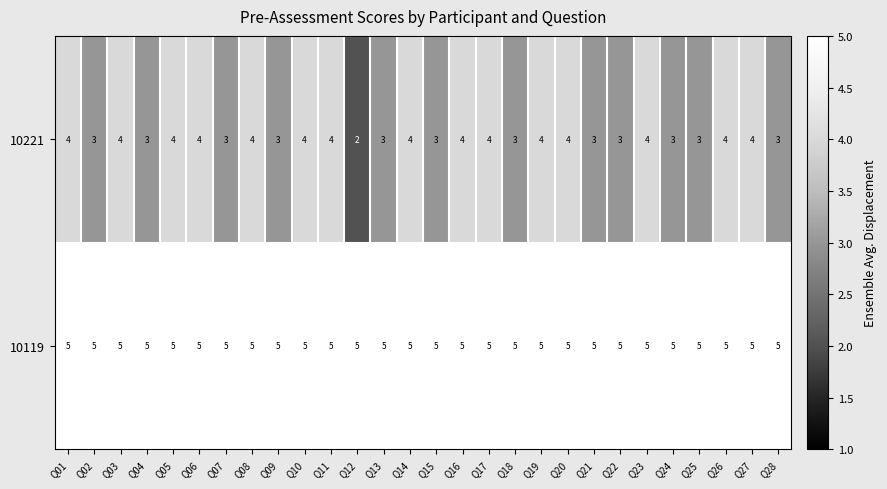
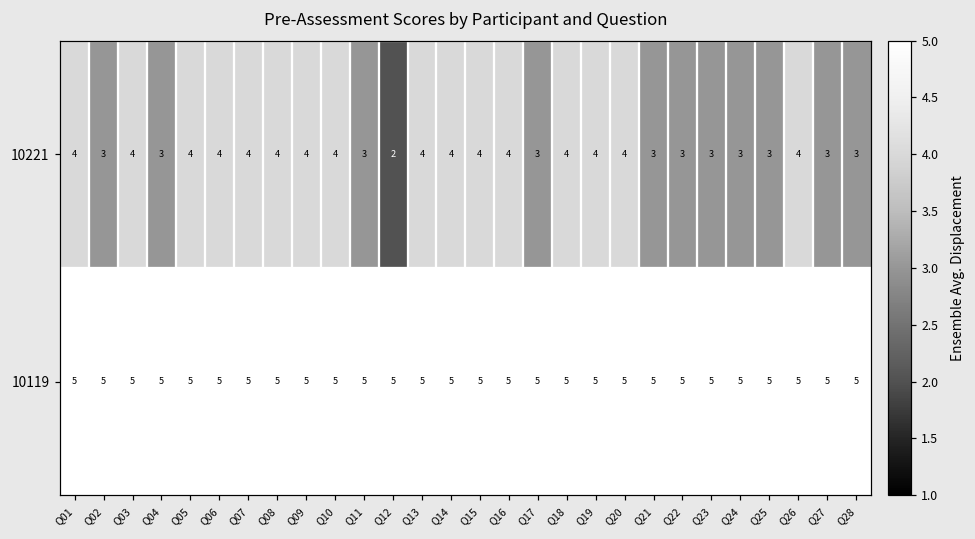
  {
    "10221": {
      "Q01": 4,
      "Q02": 3,
      "Q03": 4,
      "Q04": 3,
      "Q05": 4,
      "Q06": 4,
-     "Q07": 3,
+     "Q07": 4,
      "Q08": 4,
-     "Q09": 3,
+     "Q09": 4,
      "Q10": 4,
-     "Q11": 4,
+     "Q11": 3,
      "Q12": 2,
-     "Q13": 3,
+     "Q13": 4,
      "Q14": 4,
-     "Q15": 3,
+     "Q15": 4,
      "Q16": 4,
-     "Q17": 4,
-     "Q18": 3,
+     "Q17": 3,
+     "Q18": 4,
      "Q19": 4,
      "Q20": 4,
      "Q21": 3,
      "Q22": 3,
-     "Q23": 4,
+     "Q23": 3,
      "Q24": 3,
      "Q25": 3,
      "Q26": 4,
-     "Q27": 4,
+     "Q27": 3,
      "Q28": 3
    },
    "10119": {
      "Q01": 5,
      "Q02": 5,
      "Q03": 5,
      "Q04": 5,
      "Q05": 5,
      "Q06": 5,
      "Q07": 5,
      "Q08": 5,
      "Q09": 5,
      "Q10": 5,
      "Q11": 5,
      "Q12": 5,
      "Q13": 5,
      "Q14": 5,
      "Q15": 5,
      "Q16": 5,
      "Q17": 5,
      "Q18": 5,
      "Q19": 5,
      "Q20": 5,
      "Q21": 5,
      "Q22": 5,
      "Q23": 5,
      "Q24": 5,
      "Q25": 5,
      "Q26": 5,
      "Q27": 5,
      "Q28": 5
    }
  }
